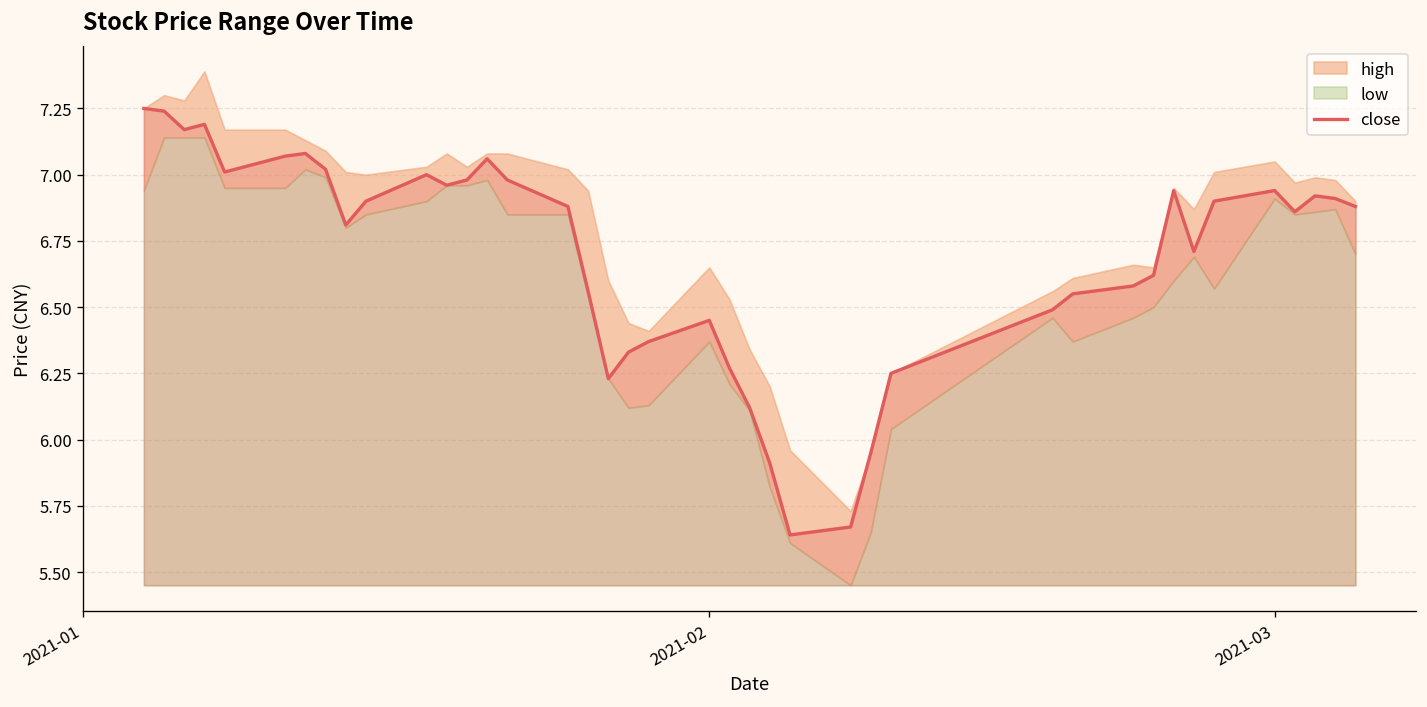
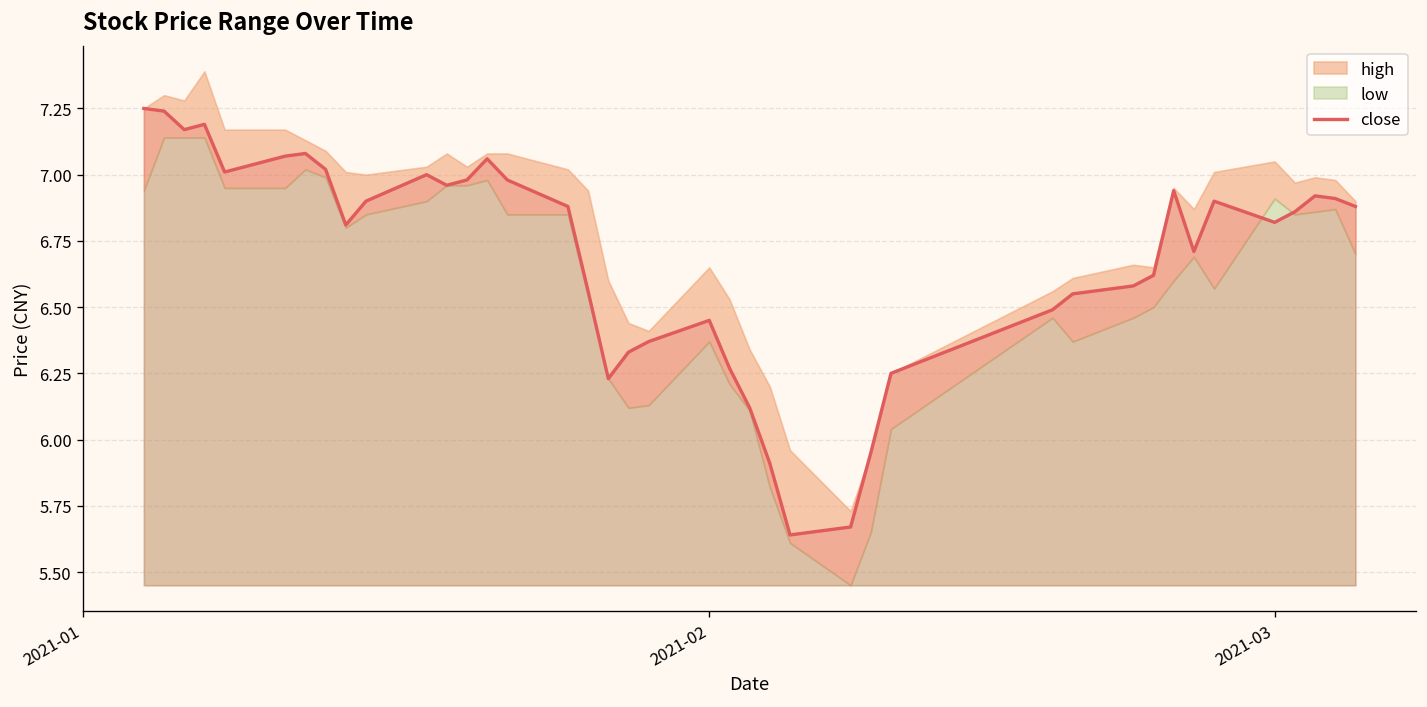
  {
    "close": {
      "2021-02": 6.45,
-     "2021-03": 6.94
+     "2021-03": 6.82
    },
    "low": {
      "2021-02": 6.37,
      "2021-03": 6.91
    }
  }
